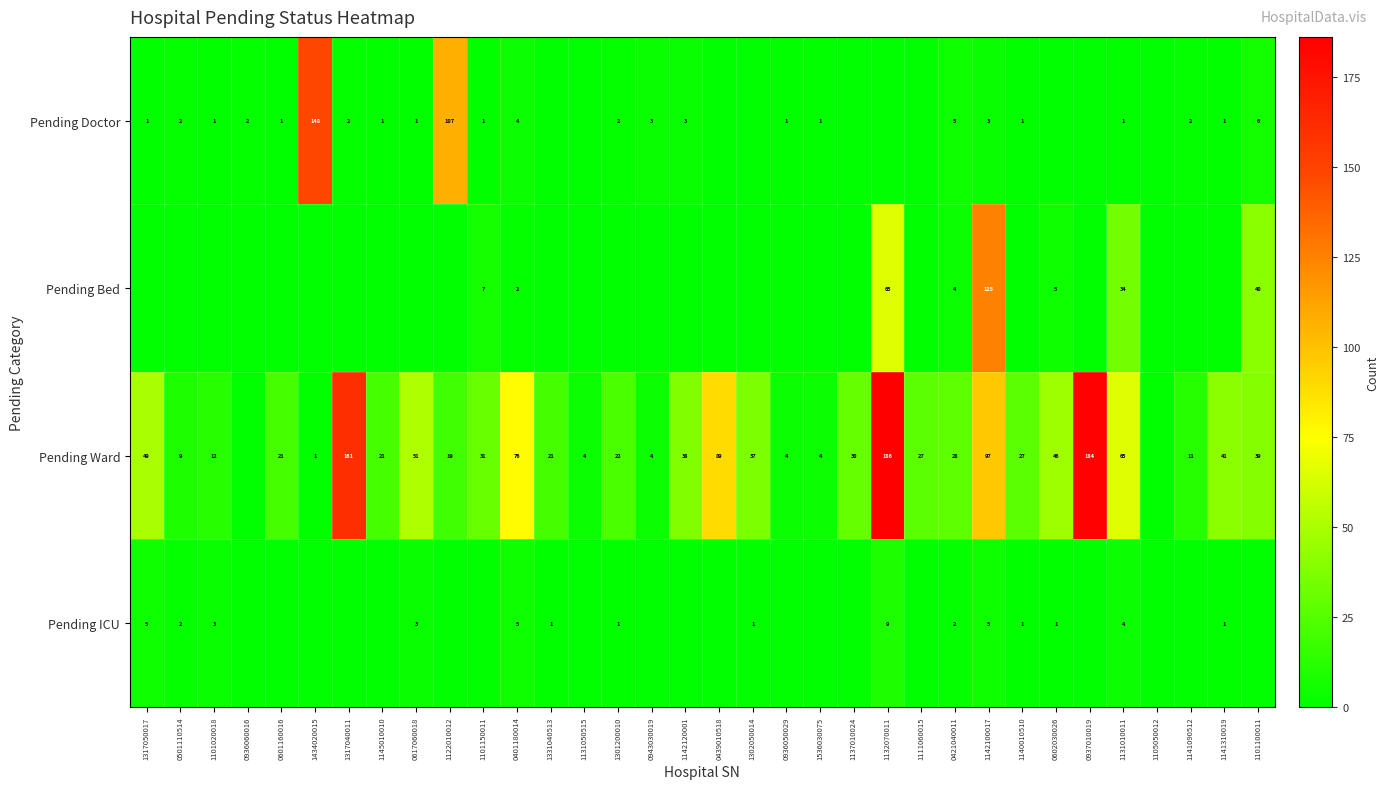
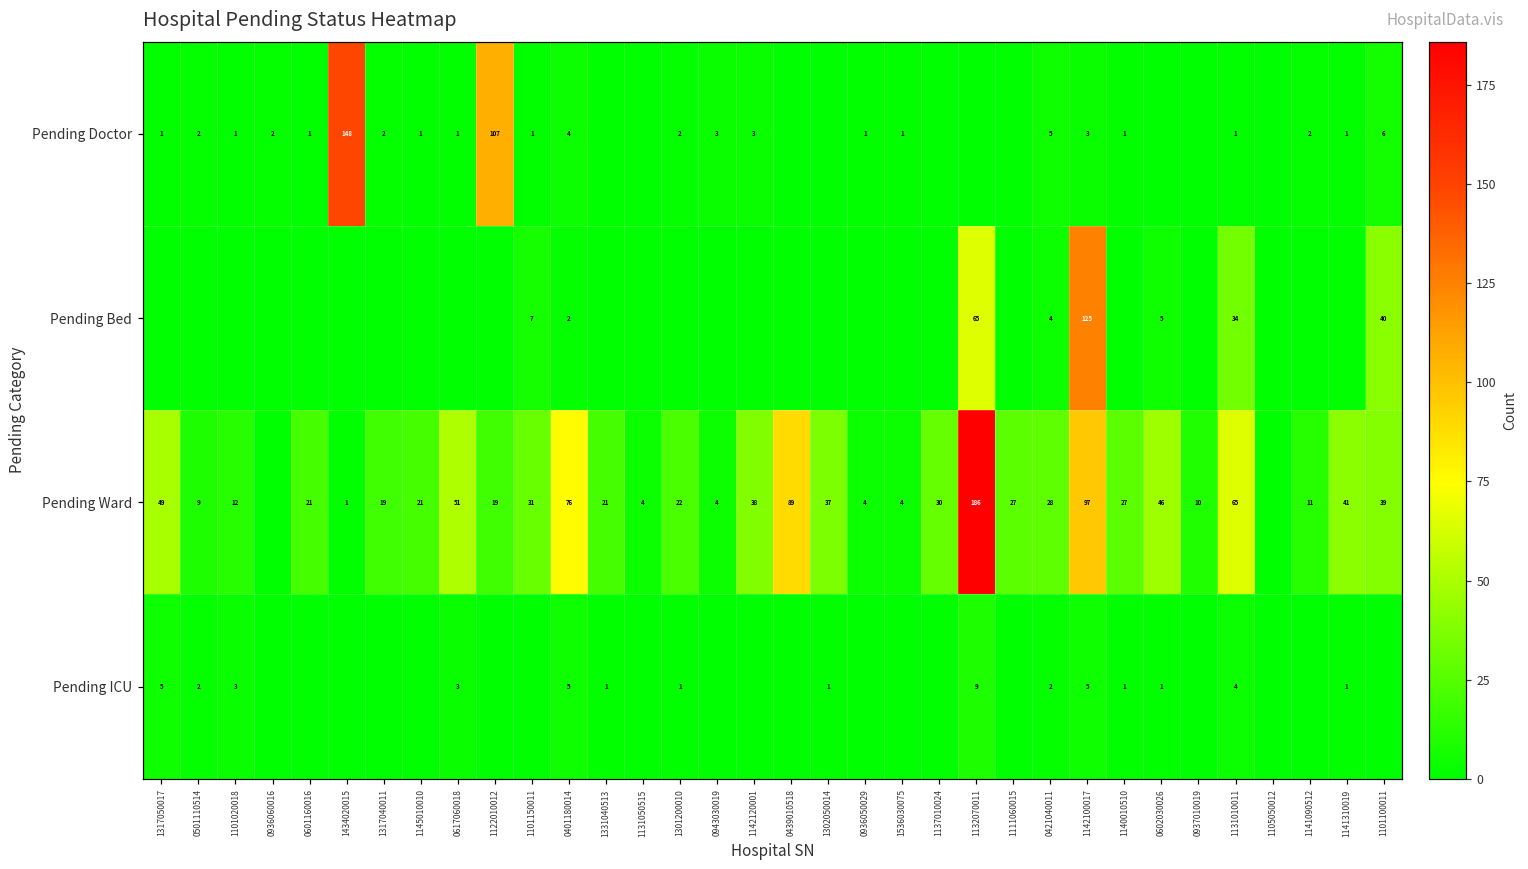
  {
    "Pending Doctor": {
      "1317050017": 1,
      "0501110514": 2,
      "1101020018": 1,
      "0936060016": 2,
      "0601160016": 1,
      "1434020015": 148,
      "1317040011": 2,
      "1145010010": 1,
      "0617060018": 1,
      "1122010012": 107,
      "1101150011": 1,
      "0401180014": 4,
      "1301200010": 2,
      "0943030019": 3,
      "1142120001": 3,
      "0936050029": 1,
      "1536030075": 1,
      "0421040011": 5,
      "1142100017": 3,
      "1140010510": 1,
      "1131010011": 1,
      "1141090512": 2,
      "1141310019": 1,
      "1101100011": 6
    },
    "Pending Bed": {
      "1101150011": 7,
      "0401180014": 2,
      "1132070011": 65,
      "0421040011": 4,
      "1142100017": 125,
      "0602030026": 5,
      "1131010011": 34,
      "1101100011": 40
    },
    "Pending Ward": {
      "1317050017": 49,
      "0501110514": 9,
      "1101020018": 12,
      "0601160016": 21,
      "1434020015": 1,
-     "1317040011": 161,
+     "1317040011": 19,
      "1145010010": 21,
      "0617060018": 51,
      "1122010012": 19,
      "1101150011": 31,
      "0401180014": 76,
      "1331040513": 21,
      "1131050515": 4,
      "1301200010": 22,
      "0943030019": 4,
      "1142120001": 38,
      "0439010518": 89,
      "1302050014": 37,
      "0936050029": 4,
      "1536030075": 4,
      "1137010024": 30,
      "1132070011": 186,
      "1111060015": 27,
      "0421040011": 28,
      "1142100017": 97,
      "1140010510": 27,
      "0602030026": 46,
-     "0937010019": 184,
+     "0937010019": 10,
      "1131010011": 65,
      "1141090512": 11,
      "1141310019": 41,
      "1101100011": 39
    },
    "Pending ICU": {
      "1317050017": 5,
      "0501110514": 2,
      "1101020018": 3,
      "0617060018": 3,
      "0401180014": 5,
      "1331040513": 1,
      "1301200010": 1,
      "1302050014": 1,
      "1132070011": 9,
      "0421040011": 2,
      "1142100017": 5,
      "1140010510": 1,
      "0602030026": 1,
      "1131010011": 4,
      "1141310019": 1
    }
  }
